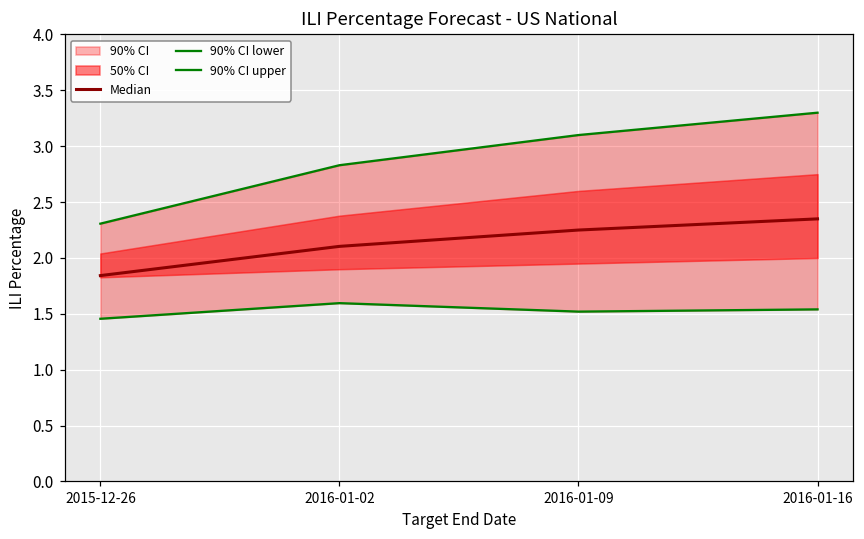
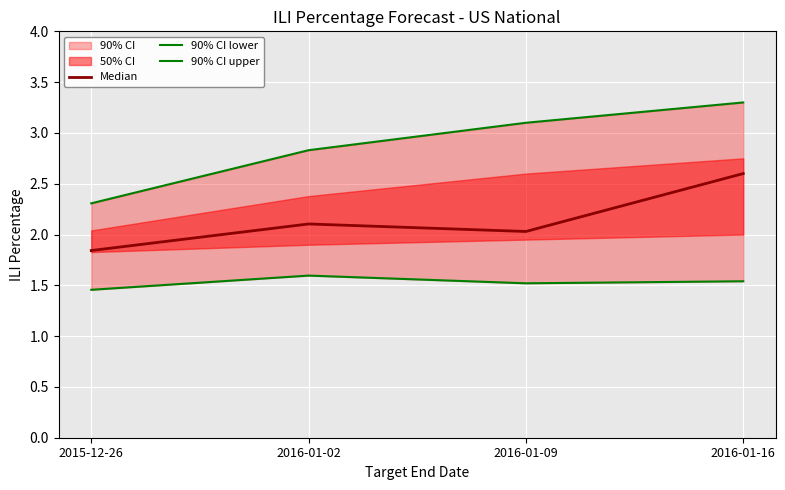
  {
    "Median": {
      "2015-12-26": 1.84,
      "2016-01-02": 2.10,
-     "2016-01-09": 2.25,
-     "2016-01-16": 2.35
+     "2016-01-09": 2.03,
+     "2016-01-16": 2.60
    },
    "90% CI lower": {
      "2015-12-26": 1.46,
      "2016-01-02": 1.60,
      "2016-01-09": 1.52,
      "2016-01-16": 1.54
    }
  }
